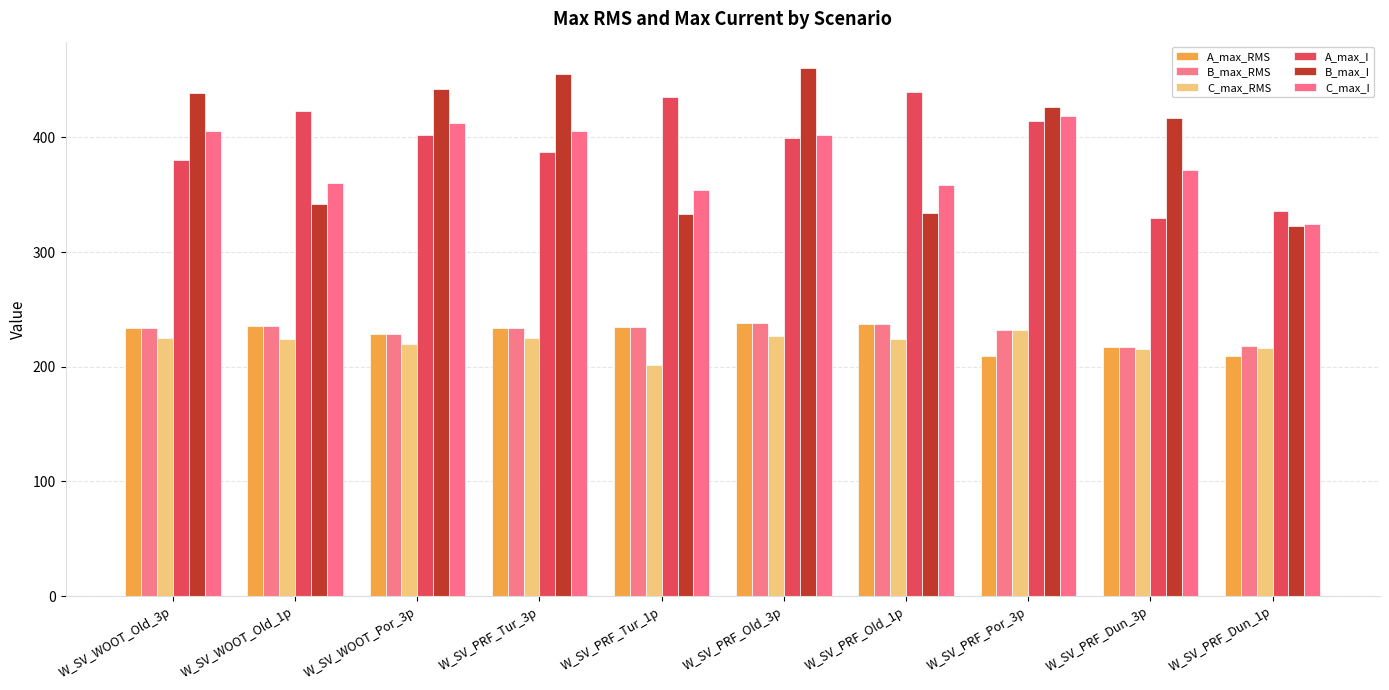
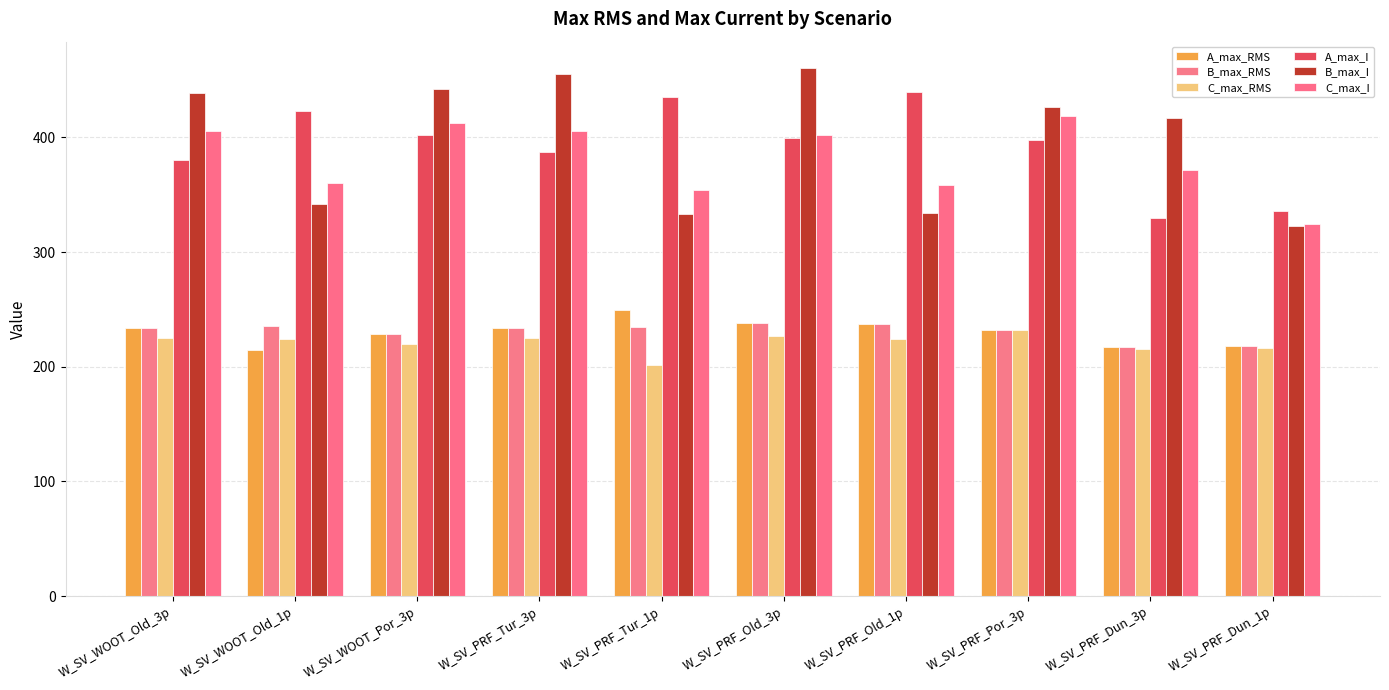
  {
    "A_max_RMS": {
      "W_SV_WOOT_Old_3p": 234,
-     "W_SV_WOOT_Old_1p": 235,
+     "W_SV_WOOT_Old_1p": 215,
      "W_SV_WOOT_Por_3p": 228,
      "W_SV_PRF_Tur_3p": 234,
-     "W_SV_PRF_Tur_1p": 234,
+     "W_SV_PRF_Tur_1p": 250,
      "W_SV_PRF_Old_3p": 238,
      "W_SV_PRF_Old_1p": 238,
-     "W_SV_PRF_Por_3p": 209,
+     "W_SV_PRF_Por_3p": 232,
      "W_SV_PRF_Dun_3p": 217,
-     "W_SV_PRF_Dun_1p": 210
+     "W_SV_PRF_Dun_1p": 218
    },
    "C_max_RMS": {
      "W_SV_WOOT_Old_3p": 225,
      "W_SV_WOOT_Old_1p": 224,
      "W_SV_WOOT_Por_3p": 220,
      "W_SV_PRF_Tur_3p": 225,
      "W_SV_PRF_Tur_1p": 202,
      "W_SV_PRF_Old_3p": 227,
      "W_SV_PRF_Old_1p": 224,
      "W_SV_PRF_Por_3p": 232,
      "W_SV_PRF_Dun_3p": 215,
      "W_SV_PRF_Dun_1p": 217
    },
    "A_max_I": {
      "W_SV_WOOT_Old_3p": 381,
      "W_SV_WOOT_Old_1p": 423,
      "W_SV_WOOT_Por_3p": 402,
      "W_SV_PRF_Tur_3p": 388,
      "W_SV_PRF_Tur_1p": 435,
      "W_SV_PRF_Old_3p": 399,
      "W_SV_PRF_Old_1p": 440,
-     "W_SV_PRF_Por_3p": 414,
+     "W_SV_PRF_Por_3p": 397,
      "W_SV_PRF_Dun_3p": 329,
      "W_SV_PRF_Dun_1p": 336
    },
    "B_max_I": {
      "W_SV_WOOT_Old_3p": 438,
      "W_SV_WOOT_Old_1p": 342,
      "W_SV_WOOT_Por_3p": 442,
      "W_SV_PRF_Tur_3p": 456,
      "W_SV_PRF_Tur_1p": 333,
      "W_SV_PRF_Old_3p": 460,
      "W_SV_PRF_Old_1p": 334,
      "W_SV_PRF_Por_3p": 426,
      "W_SV_PRF_Dun_3p": 417,
      "W_SV_PRF_Dun_1p": 323
    }
  }
